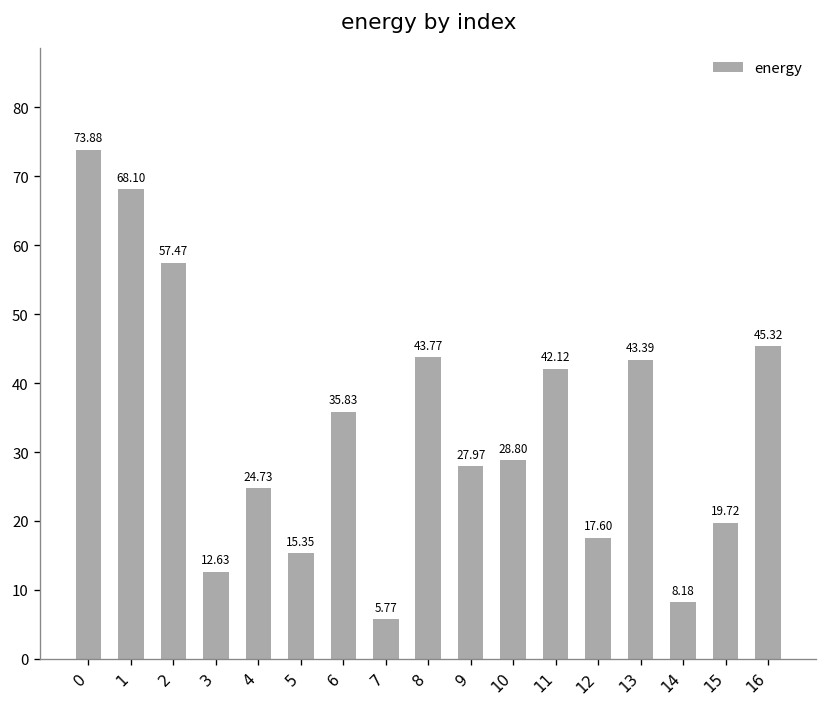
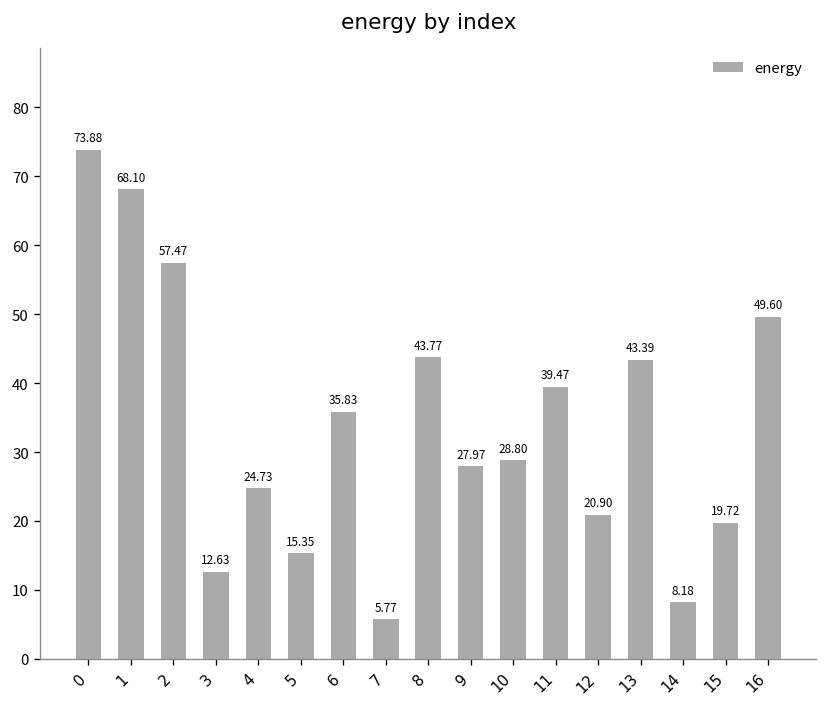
  {
    "0": 73.88,
    "1": 68.10,
    "2": 57.47,
    "3": 12.63,
    "4": 24.73,
    "5": 15.35,
    "6": 35.83,
    "7": 5.77,
    "8": 43.77,
    "9": 27.97,
    "10": 28.80,
-   "11": 42.12,
-   "12": 17.60,
+   "11": 39.47,
+   "12": 20.90,
    "13": 43.39,
    "14": 8.18,
    "15": 19.72,
-   "16": 45.32
+   "16": 49.60
  }
